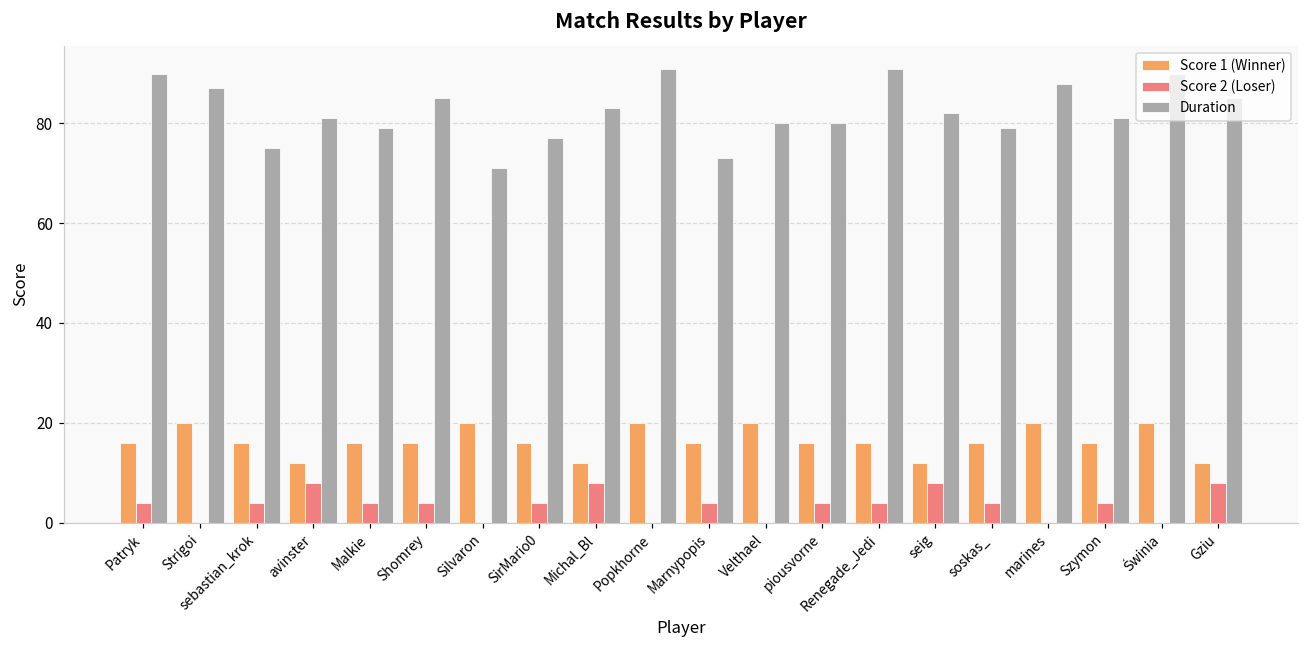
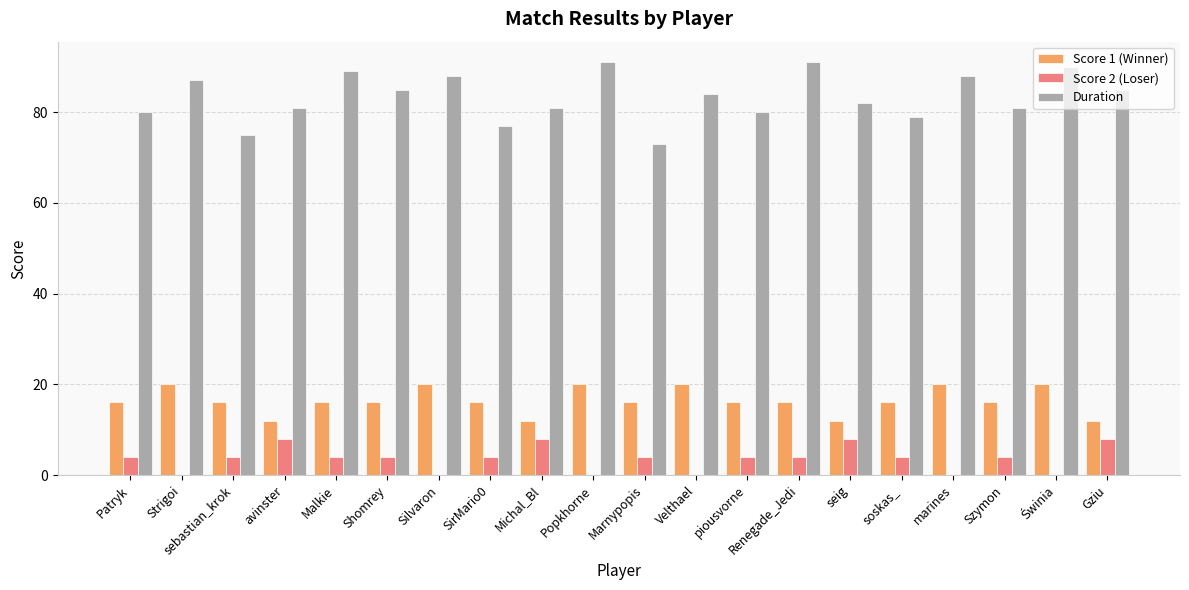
  {
    "Duration": {
-     "Patryk": 90,
+     "Patryk": 80,
      "Strigoi": 87,
      "sebastian_krok": 75,
      "avinster": 81,
-     "Malkie": 79,
+     "Malkie": 89,
      "Shomrey": 85,
-     "Silvaron": 71,
+     "Silvaron": 88,
      "SirMario0": 77,
-     "Michal_Bl": 83,
+     "Michal_Bl": 81,
      "Popkhorne": 91,
      "Marnypopis": 73,
-     "Velthael": 80,
+     "Velthael": 84,
      "piousvorne": 80,
      "Renegade_Jedi": 91,
      "seig": 82,
      "soskas_": 79,
      "marines": 88,
      "Szymon": 81
    }
  }
